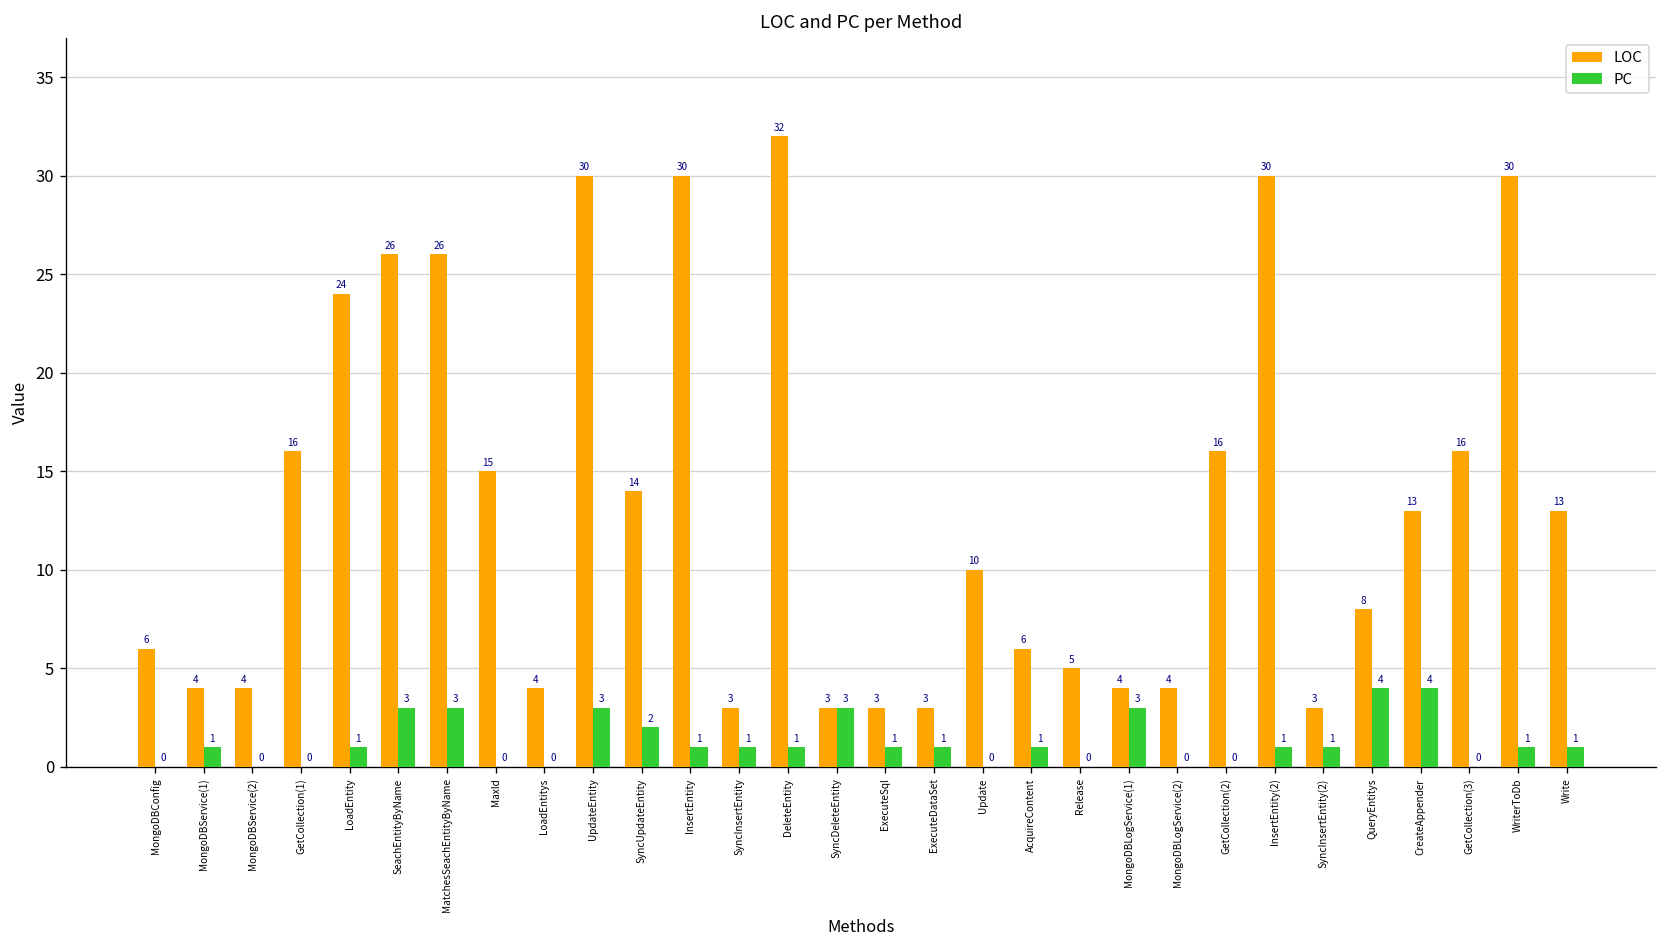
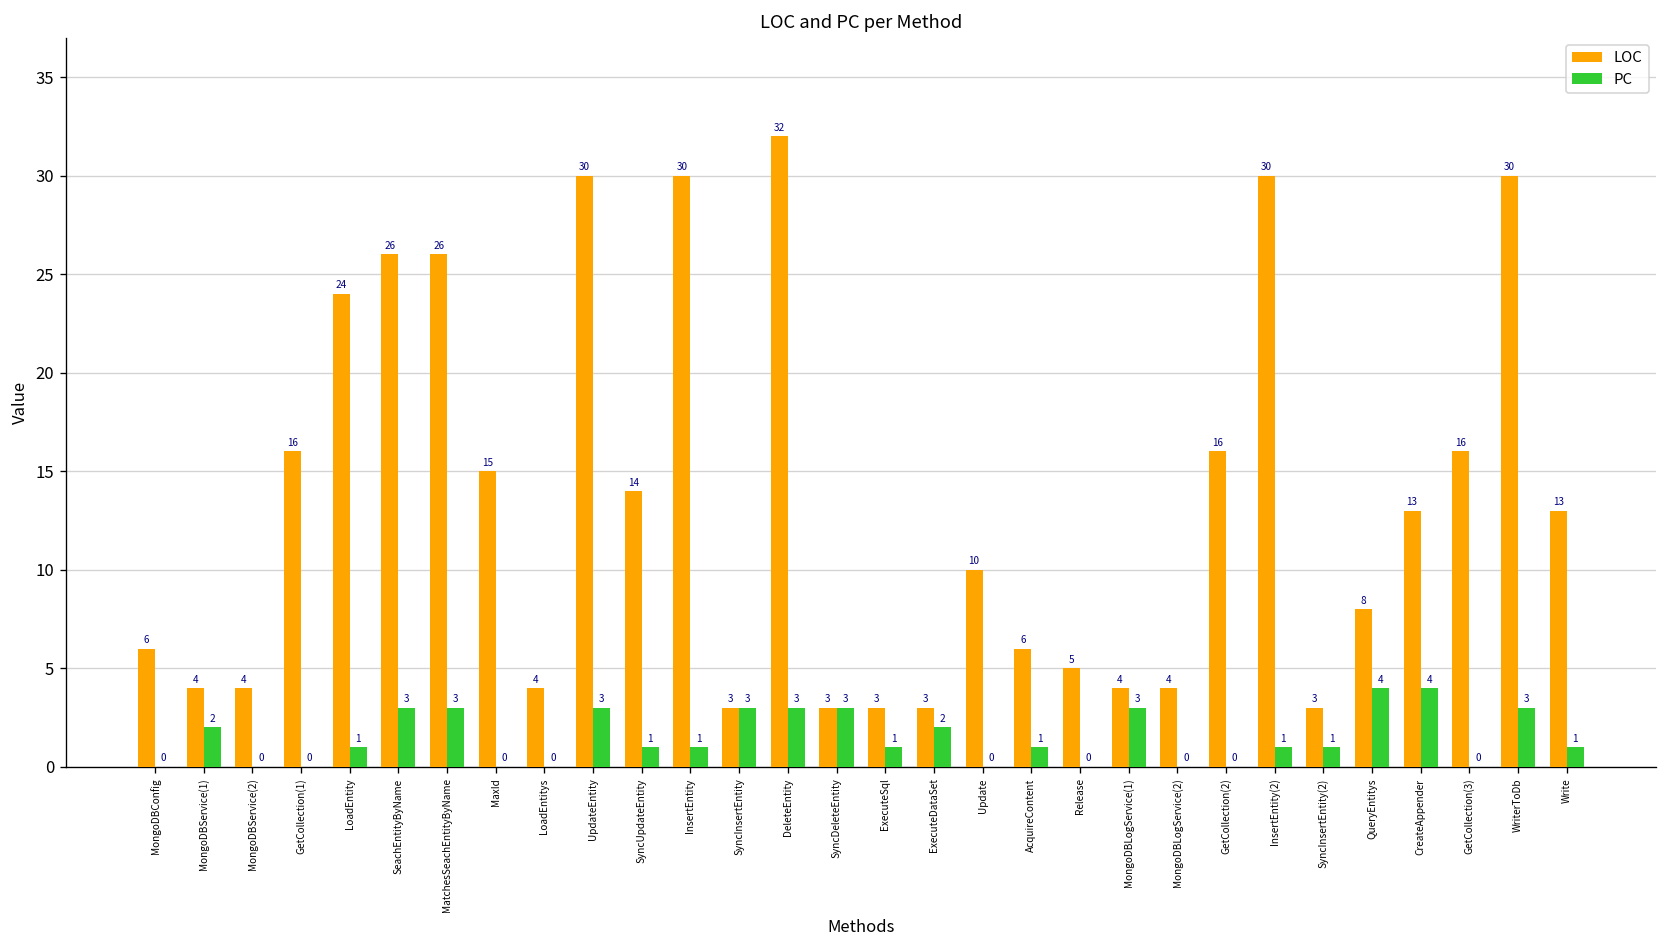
  {
    "LOC": {
      "MongoDBConfig": 6,
      "MongoDBService(1)": 4,
      "MongoDBService(2)": 4,
      "GetCollection(1)": 16,
      "LoadEntity": 24,
      "SeachEntityByName": 26,
      "MatchesSeachEntityByName": 26,
      "MaxId": 15,
      "LoadEntitys": 4,
      "UpdateEntity": 30,
      "SyncUpdateEntity": 14,
      "InsertEntity": 30,
      "SyncInsertEntity": 3,
      "DeleteEntity": 32,
      "SyncDeleteEntity": 3,
      "ExecuteSql": 3,
      "ExecuteDataSet": 3,
      "Update": 10,
      "AcquireContent": 6,
      "Release": 5,
      "MongoDBLogService(1)": 4,
      "MongoDBLogService(2)": 4,
      "GetCollection(2)": 16,
      "InsertEntity(2)": 30,
      "SyncInsertEntity(2)": 3,
      "QueryEntitys": 8,
      "CreateAppender": 13,
      "GetCollection(3)": 16,
      "WriterToDb": 30,
      "Write": 13
    },
    "PC": {
      "MongoDBConfig": 0,
-     "MongoDBService(1)": 1,
+     "MongoDBService(1)": 2,
      "MongoDBService(2)": 0,
      "GetCollection(1)": 0,
      "LoadEntity": 1,
      "SeachEntityByName": 3,
      "MatchesSeachEntityByName": 3,
      "MaxId": 0,
      "LoadEntitys": 0,
      "UpdateEntity": 3,
-     "SyncUpdateEntity": 2,
+     "SyncUpdateEntity": 1,
      "InsertEntity": 1,
-     "SyncInsertEntity": 1,
-     "DeleteEntity": 1,
+     "SyncInsertEntity": 3,
+     "DeleteEntity": 3,
      "SyncDeleteEntity": 3,
      "ExecuteSql": 1,
-     "ExecuteDataSet": 1,
+     "ExecuteDataSet": 2,
      "Update": 0,
      "AcquireContent": 1,
      "Release": 0,
      "MongoDBLogService(1)": 3,
      "MongoDBLogService(2)": 0,
      "GetCollection(2)": 0,
      "InsertEntity(2)": 1,
      "SyncInsertEntity(2)": 1,
      "QueryEntitys": 4,
      "CreateAppender": 4,
      "GetCollection(3)": 0,
-     "WriterToDb": 1,
+     "WriterToDb": 3,
      "Write": 1
    }
  }
